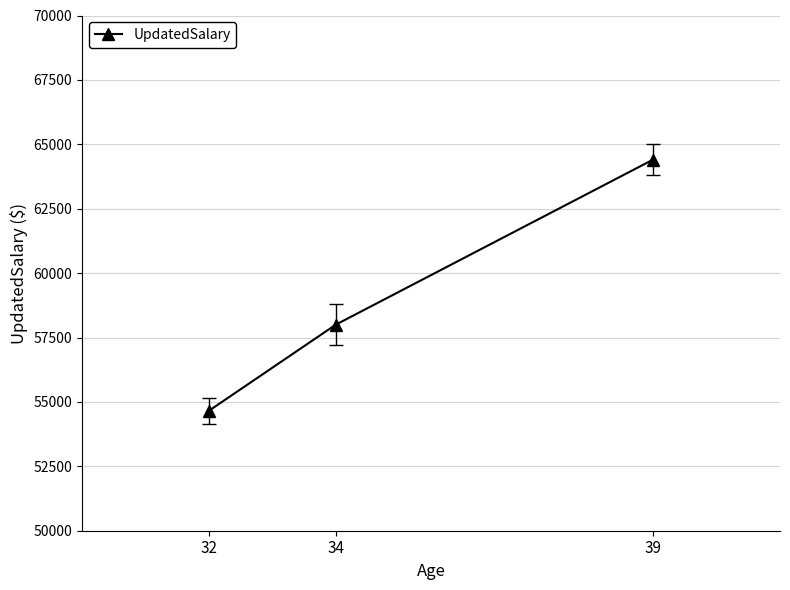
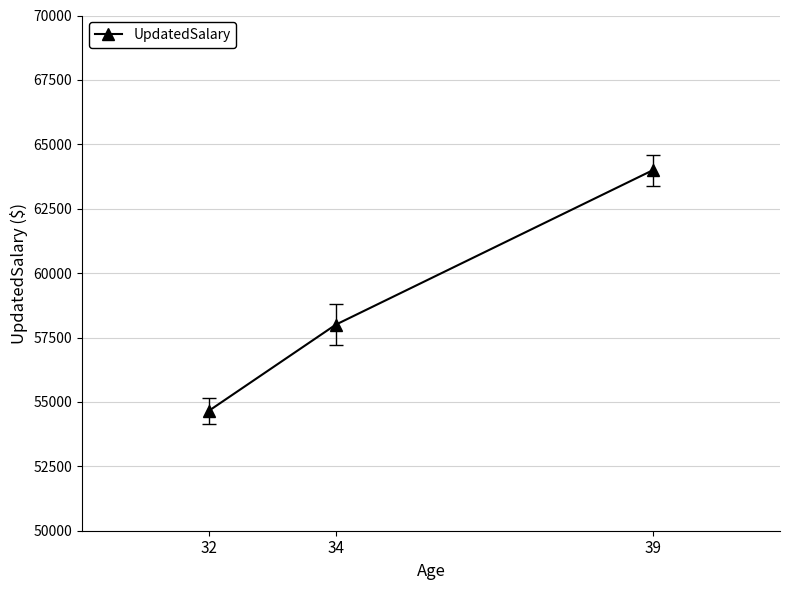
  {
    "UpdatedSalary": {
      "32": 54700,
      "34": 58000,
-     "39": 64400
+     "39": 64000
    }
  }
